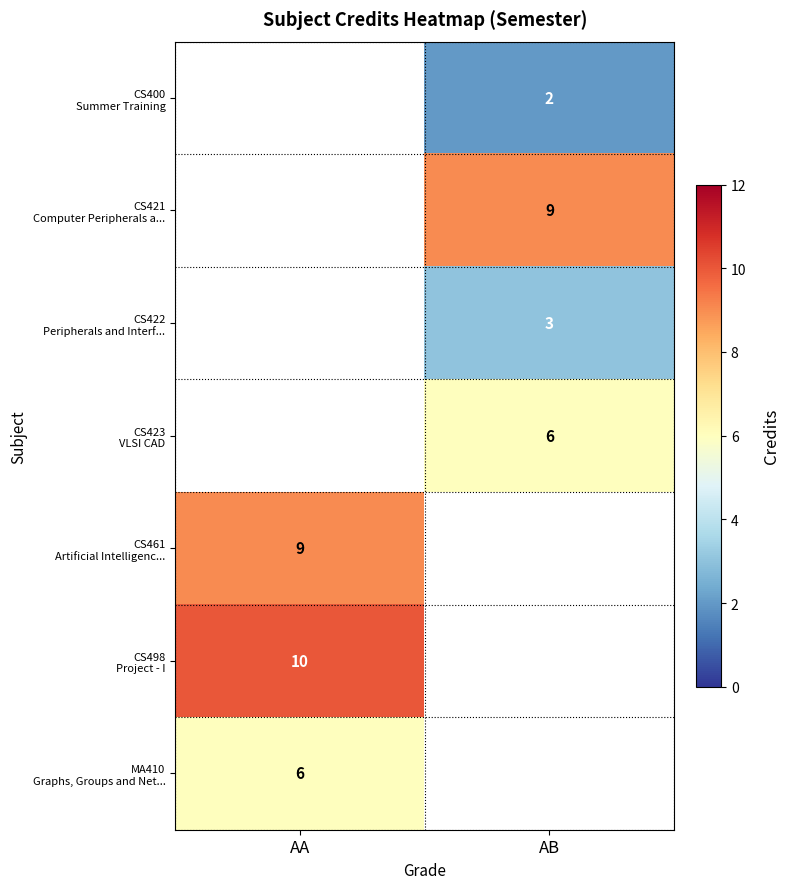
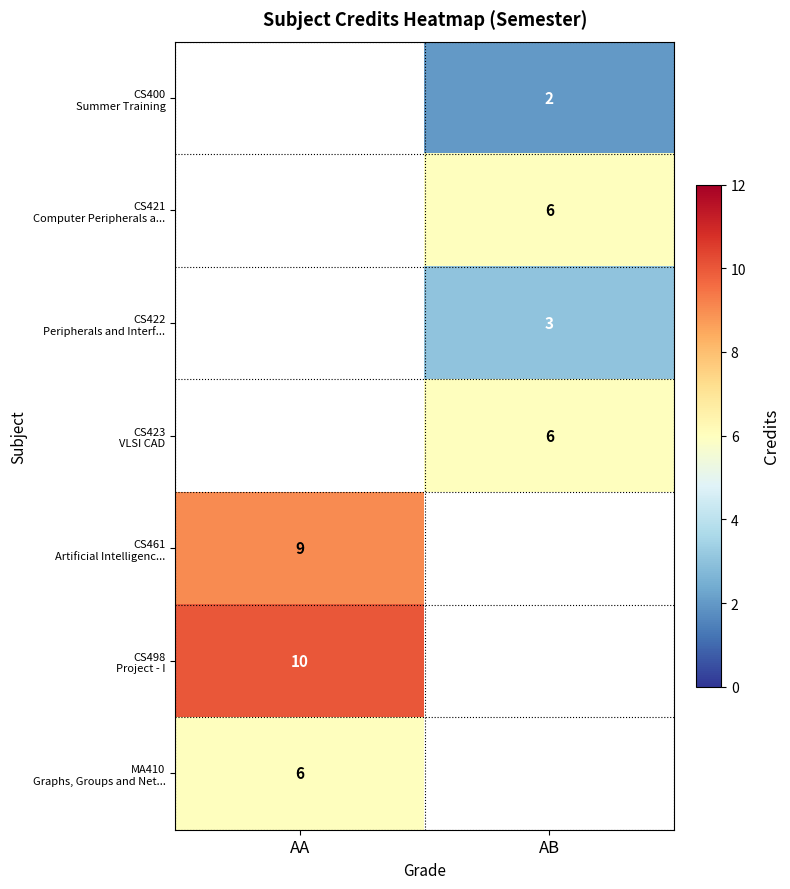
  {
    "CS400 Summer Training": {
      "AB": 2
    },
    "CS421 Computer Peripherals a...": {
-     "AB": 9
+     "AB": 6
    },
    "CS422 Peripherals and Interf...": {
      "AB": 3
    },
    "CS423 VLSI CAD": {
      "AB": 6
    },
    "CS461 Artificial Intelligenc...": {
      "AA": 9
    },
    "CS498 Project - I": {
      "AA": 10
    },
    "MA410 Graphs, Groups and Net...": {
      "AA": 6
    }
  }
